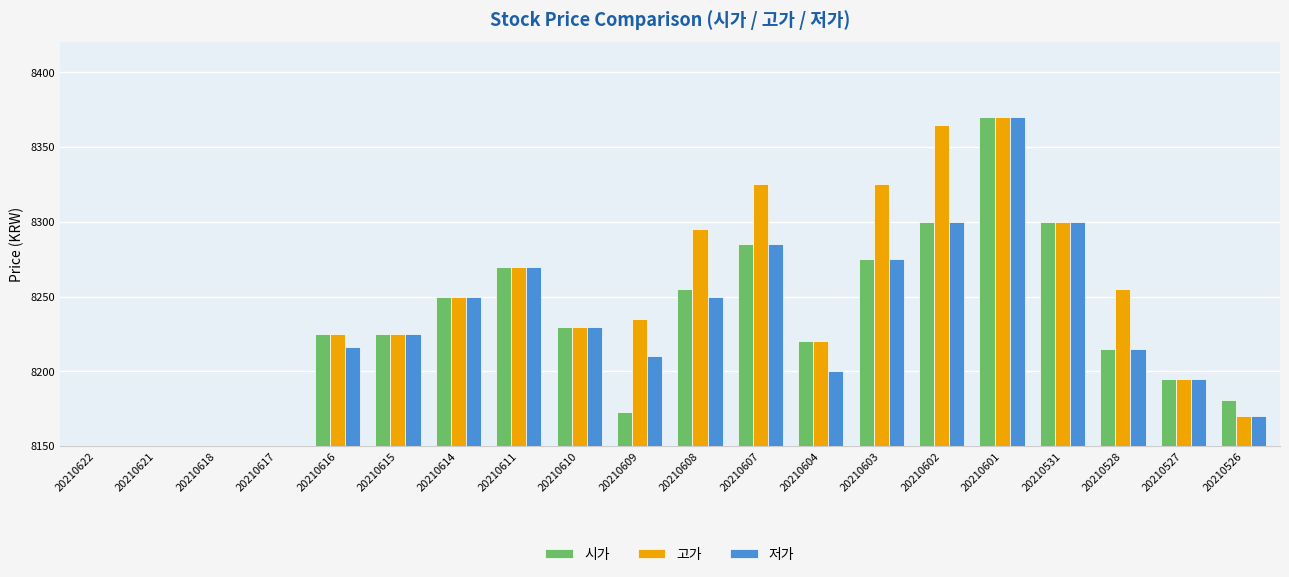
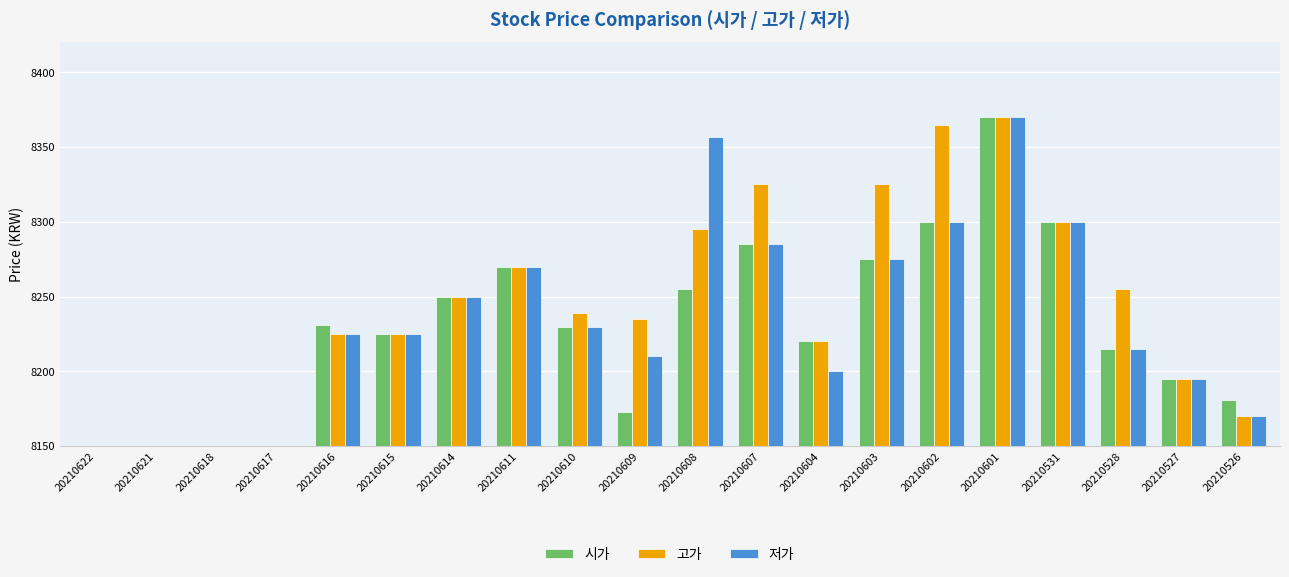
  {
    "시가": {
-     "20210616": 8225,
+     "20210616": 8231,
      "20210615": 8225,
      "20210614": 8250,
      "20210611": 8270,
      "20210610": 8230,
      "20210609": 8173,
      "20210608": 8255,
      "20210607": 8285,
      "20210604": 8220,
      "20210603": 8275,
      "20210602": 8300,
      "20210601": 8370,
      "20210531": 8300,
      "20210528": 8215,
      "20210527": 8195,
      "20210526": 8181
    },
    "고가": {
      "20210616": 8225,
      "20210615": 8225,
      "20210614": 8250,
      "20210611": 8270,
-     "20210610": 8230,
+     "20210610": 8239,
      "20210609": 8235,
      "20210608": 8295,
      "20210607": 8325,
      "20210604": 8220,
      "20210603": 8325,
      "20210602": 8365,
      "20210601": 8370,
      "20210531": 8300,
      "20210528": 8255,
      "20210527": 8195,
      "20210526": 8170
    },
    "저가": {
-     "20210616": 8216,
+     "20210616": 8225,
      "20210615": 8225,
      "20210614": 8250,
      "20210611": 8270,
      "20210610": 8230,
      "20210609": 8210,
-     "20210608": 8250,
+     "20210608": 8357,
      "20210607": 8285,
      "20210604": 8200,
      "20210603": 8275,
      "20210602": 8300,
      "20210601": 8370,
      "20210531": 8300,
      "20210528": 8215,
      "20210527": 8195,
      "20210526": 8170
    }
  }
